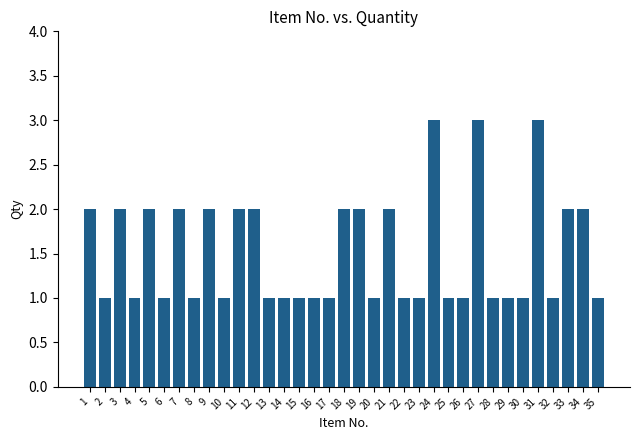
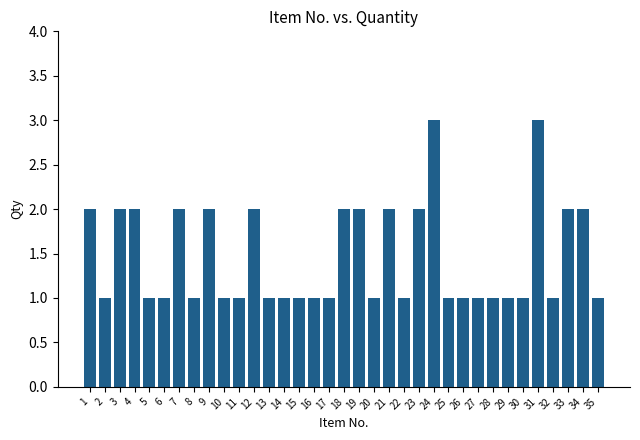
  {
    "1": 2,
    "2": 1,
    "3": 2,
-   "4": 1,
-   "5": 2,
+   "4": 2,
+   "5": 1,
    "6": 1,
    "7": 2,
    "8": 1,
    "9": 2,
    "10": 1,
-   "11": 2,
+   "11": 1,
    "12": 2,
    "13": 1,
    "14": 1,
    "15": 1,
    "16": 1,
    "17": 1,
    "18": 2,
    "19": 2,
    "20": 1,
    "21": 2,
    "22": 1,
-   "23": 1,
+   "23": 2,
    "24": 3,
    "25": 1,
    "26": 1,
-   "27": 3,
+   "27": 1,
    "28": 1,
    "29": 1,
    "30": 1,
    "31": 3,
    "32": 1,
    "33": 2,
    "34": 2,
    "35": 1
  }
